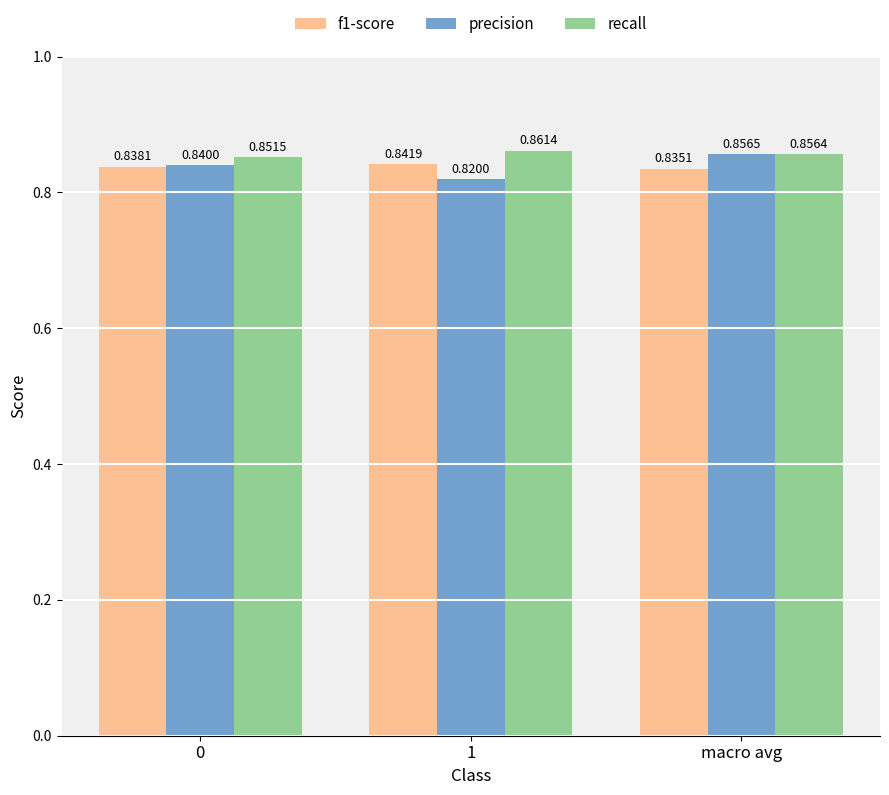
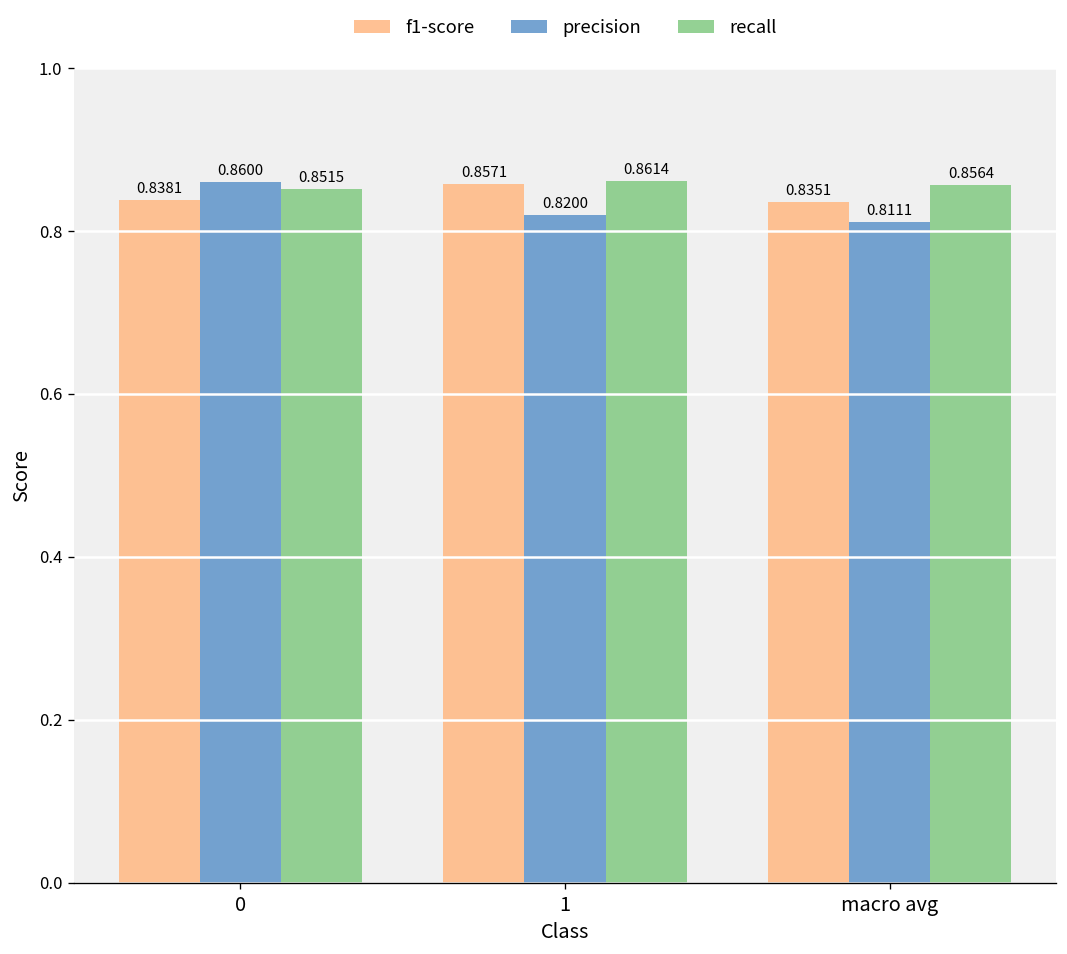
  {
    "f1-score": {
      "0": 0.8381,
-     "1": 0.8419,
+     "1": 0.8571,
      "macro avg": 0.8351
    },
    "precision": {
-     "0": 0.8400,
+     "0": 0.8600,
      "1": 0.8200,
-     "macro avg": 0.8565
+     "macro avg": 0.8111
    },
    "recall": {
      "0": 0.8515,
      "1": 0.8614,
      "macro avg": 0.8564
    }
  }
